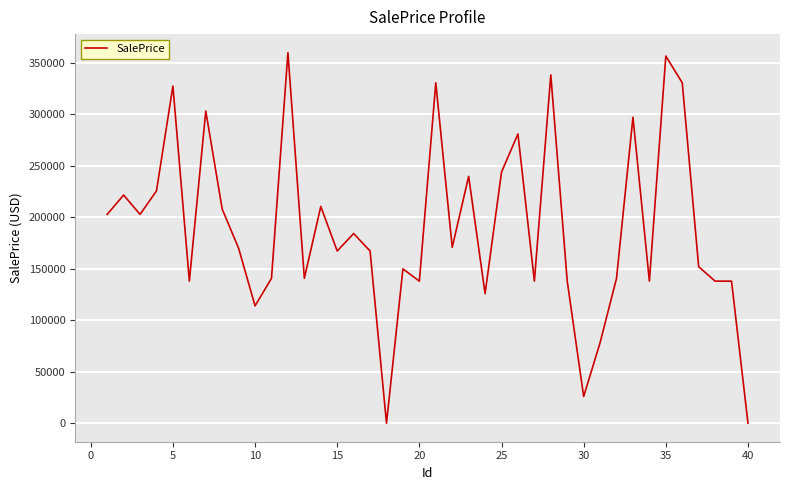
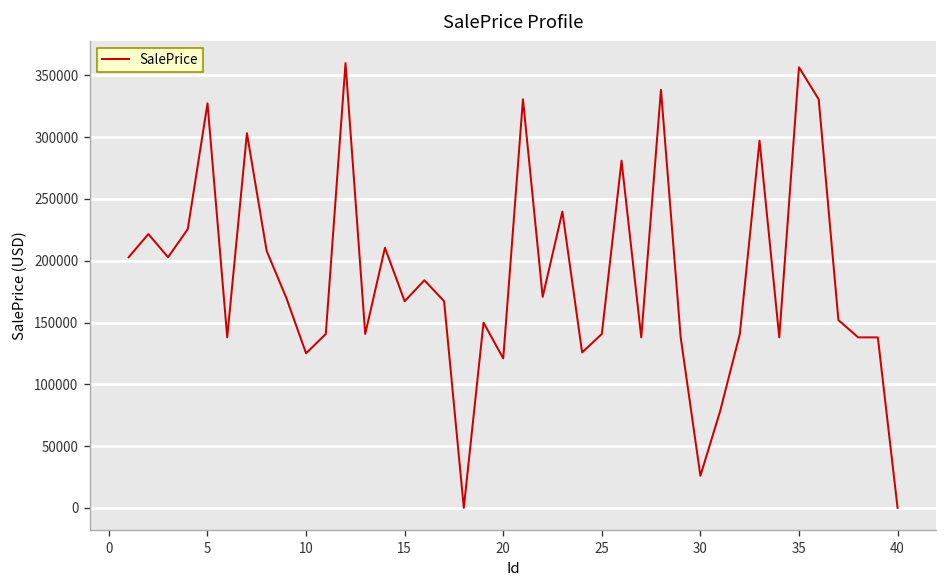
  {
    "5": 327000,
-   "10": 114000,
+   "10": 125000,
    "15": 167000,
-   "20": 138000,
-   "25": 244000,
+   "20": 121000,
+   "25": 141000,
    "30": 26000,
    "35": 357000,
    "40": 0
  }
